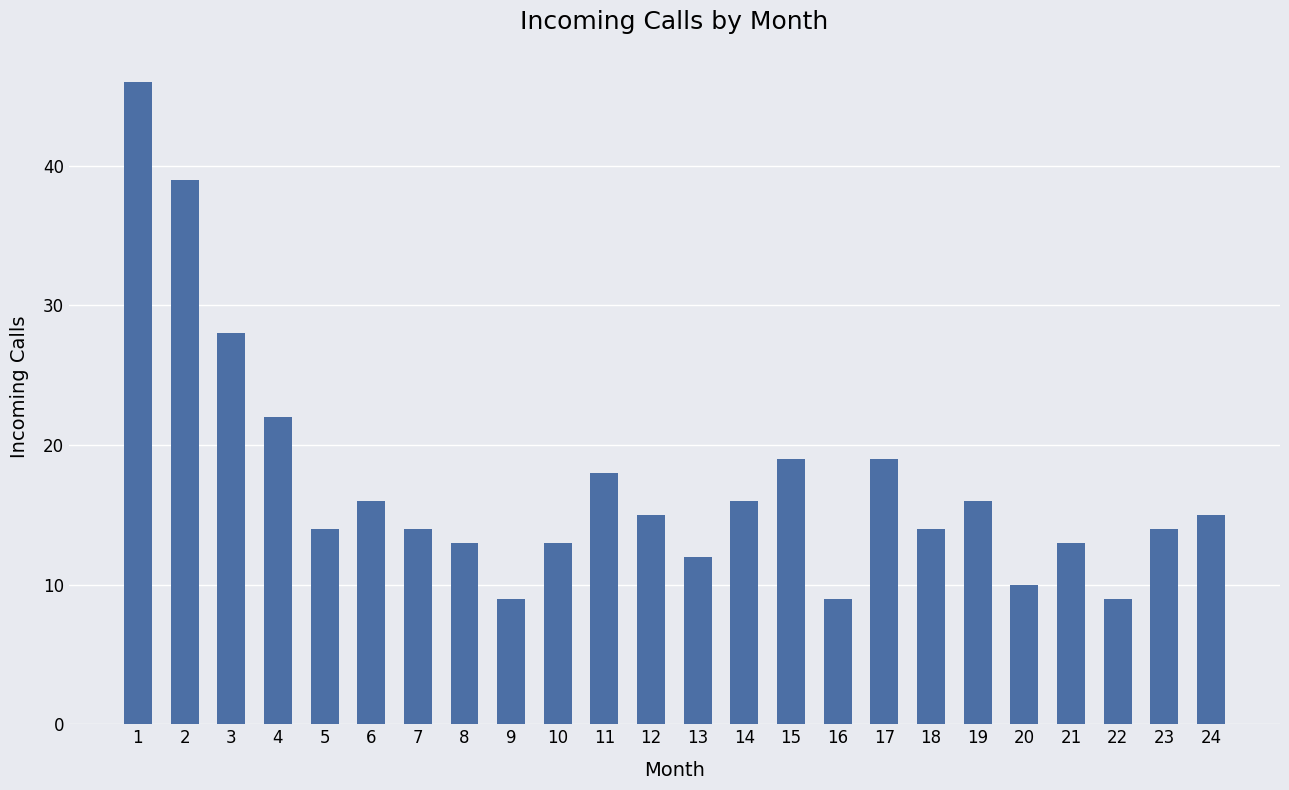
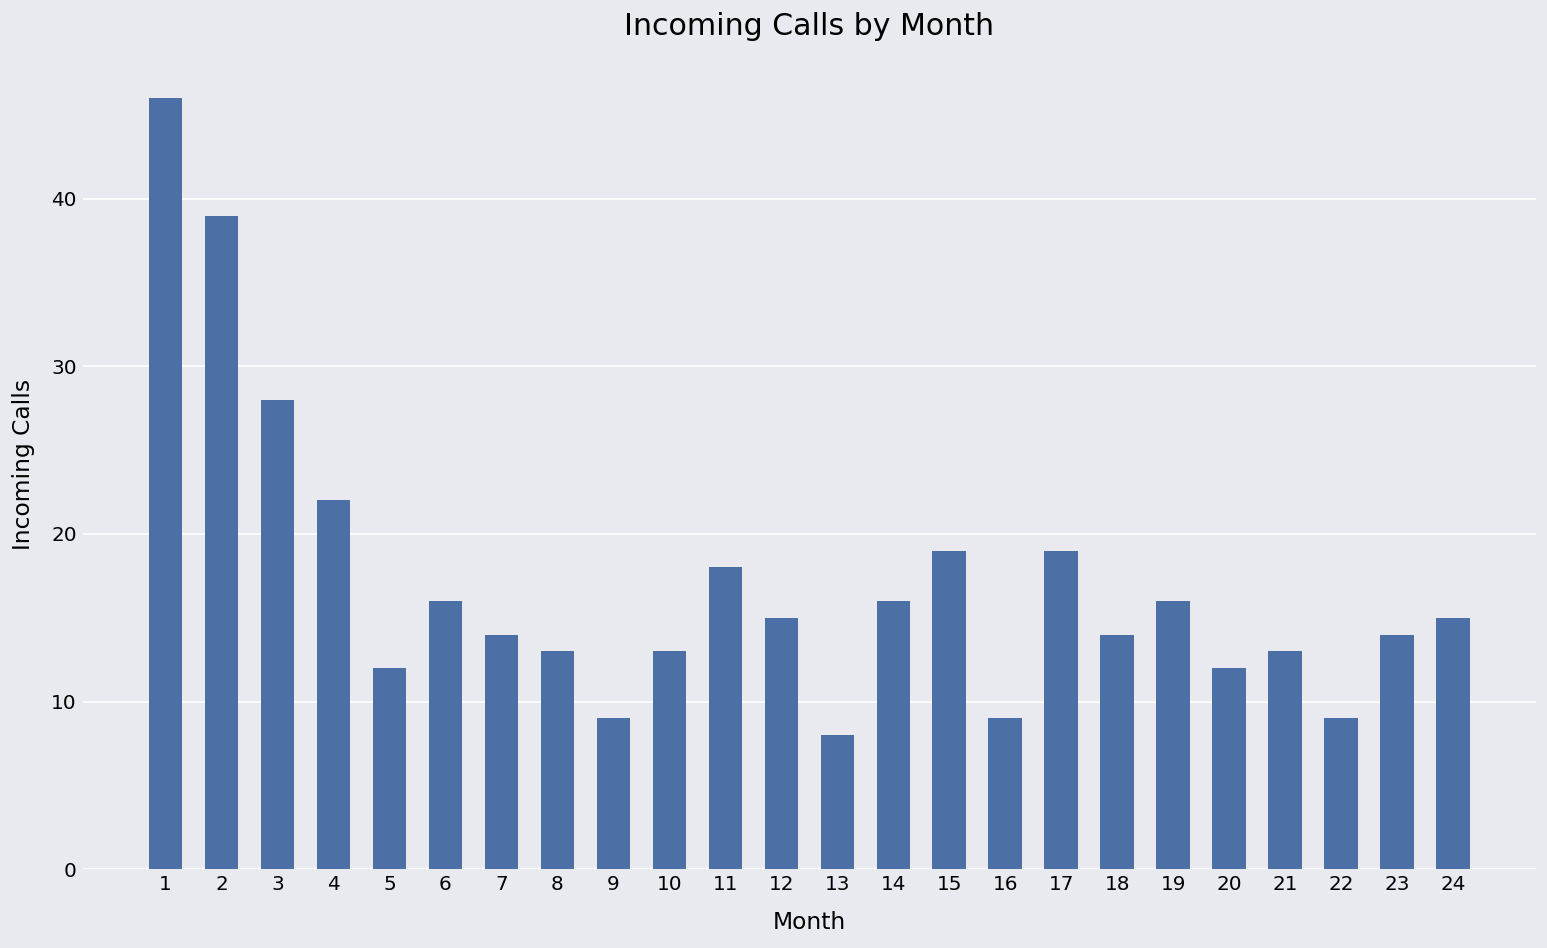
  {
    "1": 46,
    "2": 39,
    "3": 28,
    "4": 22,
-   "5": 14,
+   "5": 12,
    "6": 16,
    "7": 14,
    "8": 13,
    "9": 9,
    "10": 13,
    "11": 18,
    "12": 15,
-   "13": 12,
+   "13": 8,
    "14": 16,
    "15": 19,
    "16": 9,
    "17": 19,
    "18": 14,
    "19": 16,
-   "20": 10,
+   "20": 12,
    "21": 13,
    "22": 9,
    "23": 14,
    "24": 15
  }
